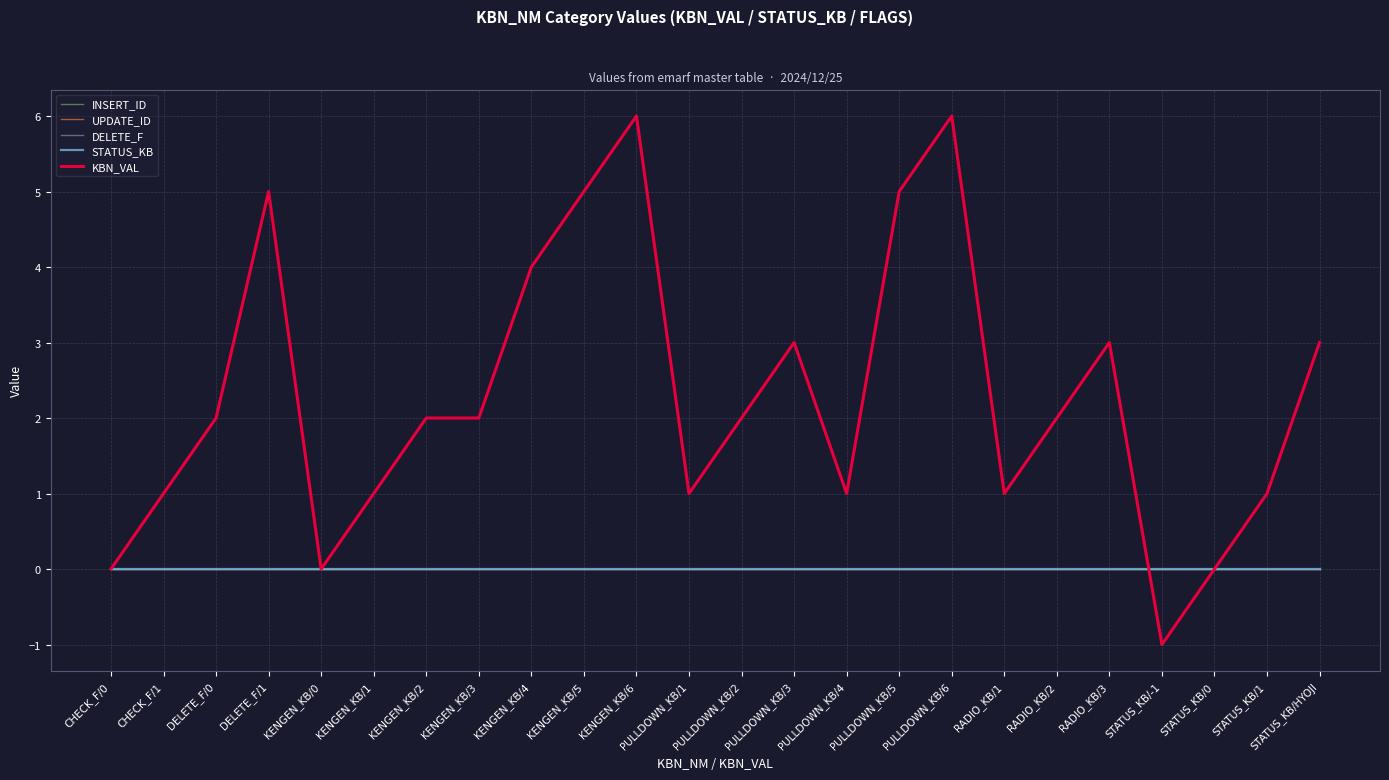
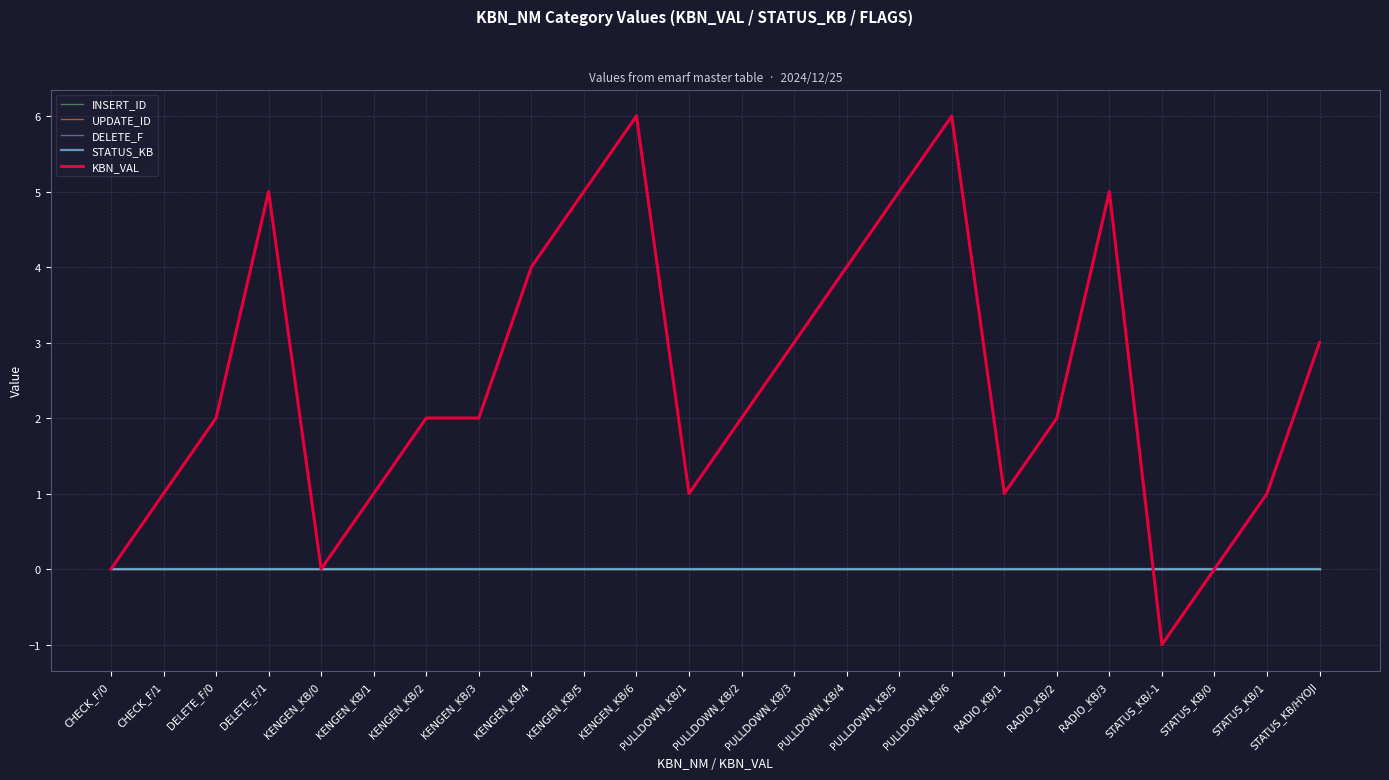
  {
    "STATUS_KB": {
      "CHECK_F/1": 0,
      "DELETE_F/0": 0,
      "DELETE_F/1": 0,
      "KENGEN_KB/1": 0,
      "KENGEN_KB/2": 0,
      "KENGEN_KB/3": 0,
      "KENGEN_KB/4": 0,
      "KENGEN_KB/5": 0,
      "KENGEN_KB/6": 0,
      "PULLDOWN_KB/1": 0,
      "PULLDOWN_KB/2": 0,
      "PULLDOWN_KB/3": 0,
      "PULLDOWN_KB/4": 0,
      "PULLDOWN_KB/5": 0,
      "PULLDOWN_KB/6": 0,
      "RADIO_KB/1": 0,
      "RADIO_KB/2": 0,
      "RADIO_KB/3": 0,
      "STATUS_KB/-1": 0,
      "STATUS_KB/1": 0,
      "STATUS_KB/HYOJI": 0
    },
    "KBN_VAL": {
      "CHECK_F/1": 1,
      "DELETE_F/0": 2,
      "DELETE_F/1": 5,
      "KENGEN_KB/1": 1,
      "KENGEN_KB/2": 2,
      "KENGEN_KB/3": 2,
      "KENGEN_KB/4": 4,
      "KENGEN_KB/5": 5,
      "KENGEN_KB/6": 6,
      "PULLDOWN_KB/1": 1,
      "PULLDOWN_KB/2": 2,
      "PULLDOWN_KB/3": 3,
-     "PULLDOWN_KB/4": 1,
+     "PULLDOWN_KB/4": 4,
      "PULLDOWN_KB/5": 5,
      "PULLDOWN_KB/6": 6,
      "RADIO_KB/1": 1,
      "RADIO_KB/2": 2,
-     "RADIO_KB/3": 3,
+     "RADIO_KB/3": 5,
      "STATUS_KB/-1": -1,
      "STATUS_KB/1": 1,
      "STATUS_KB/HYOJI": 3
    }
  }
